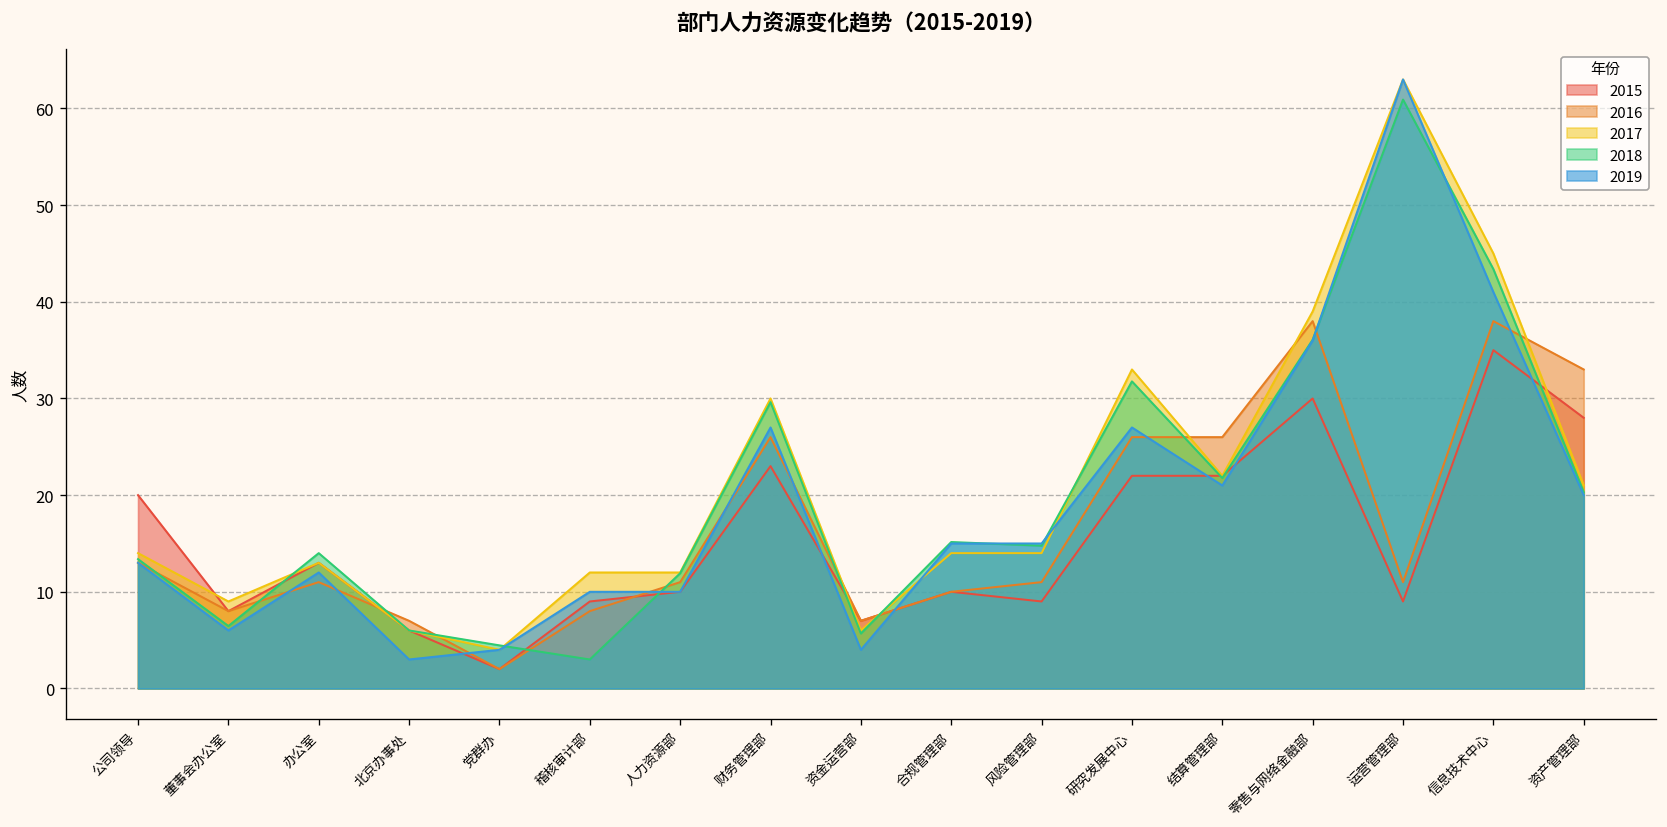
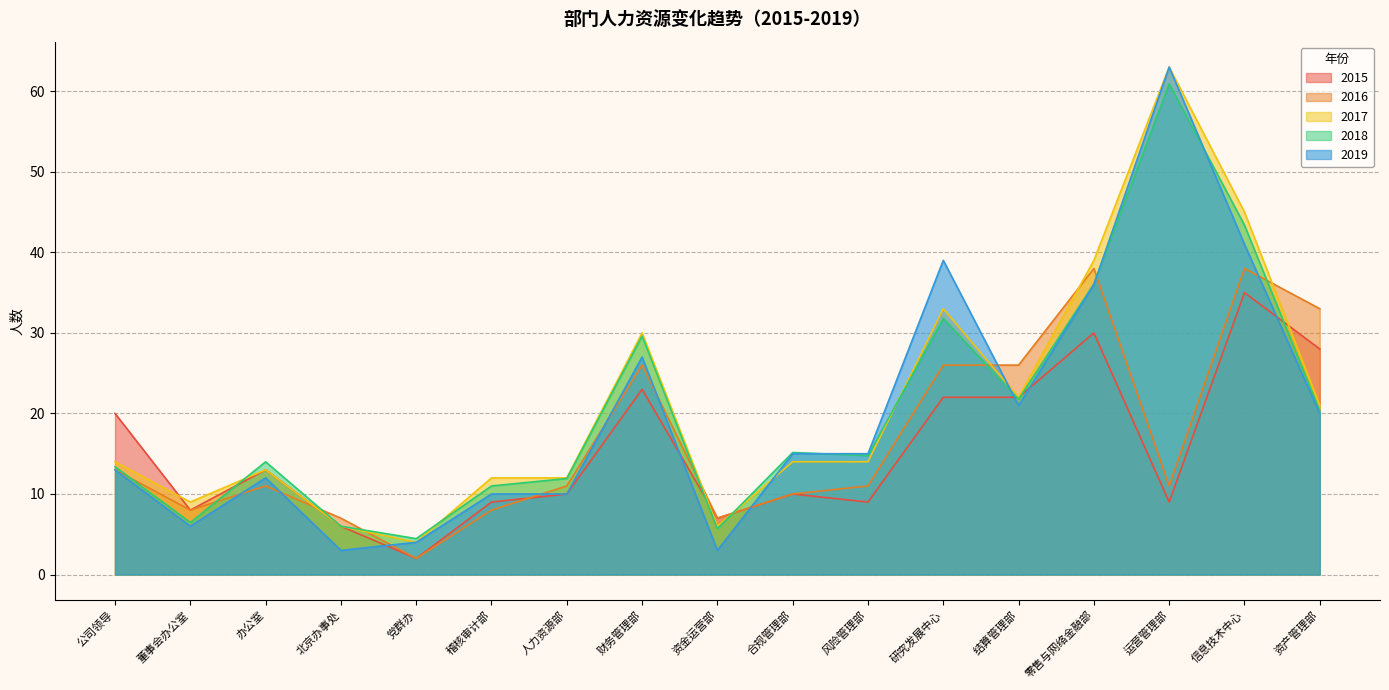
  {
    "2018": {
      "公司领导": 13,
      "董事会办公室": 6,
      "办公室": 14,
      "党群办": 4,
-     "稽核审计部": 3,
+     "稽核审计部": 11,
      "财务管理部": 30,
      "研究发展中心": 32,
      "运营管理部": 61,
      "信息技术中心": 43
    },
    "2019": {
      "董事会办公室": 6,
      "办公室": 12,
      "北京办事处": 3,
      "稽核审计部": 10,
      "财务管理部": 27,
-     "资金运营部": 4,
-     "研究发展中心": 27,
+     "资金运营部": 3,
+     "研究发展中心": 39,
      "结算管理部": 21,
      "信息技术中心": 41
    }
  }
